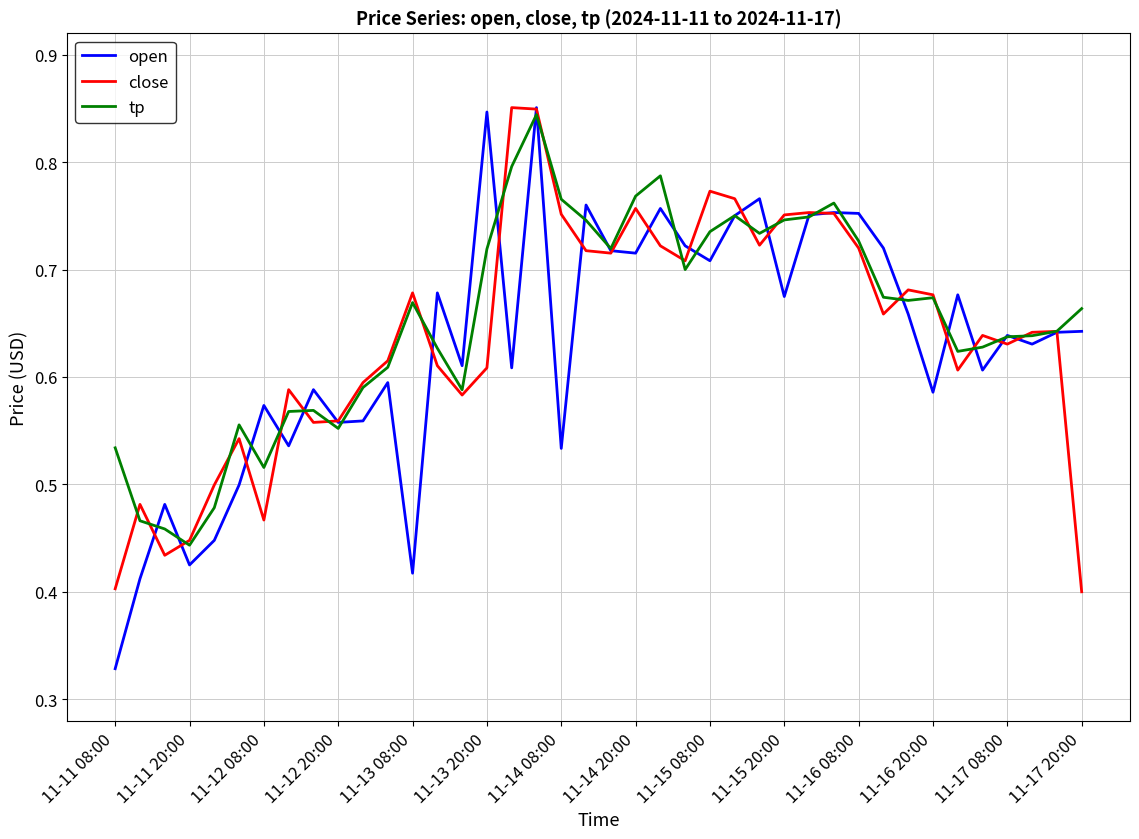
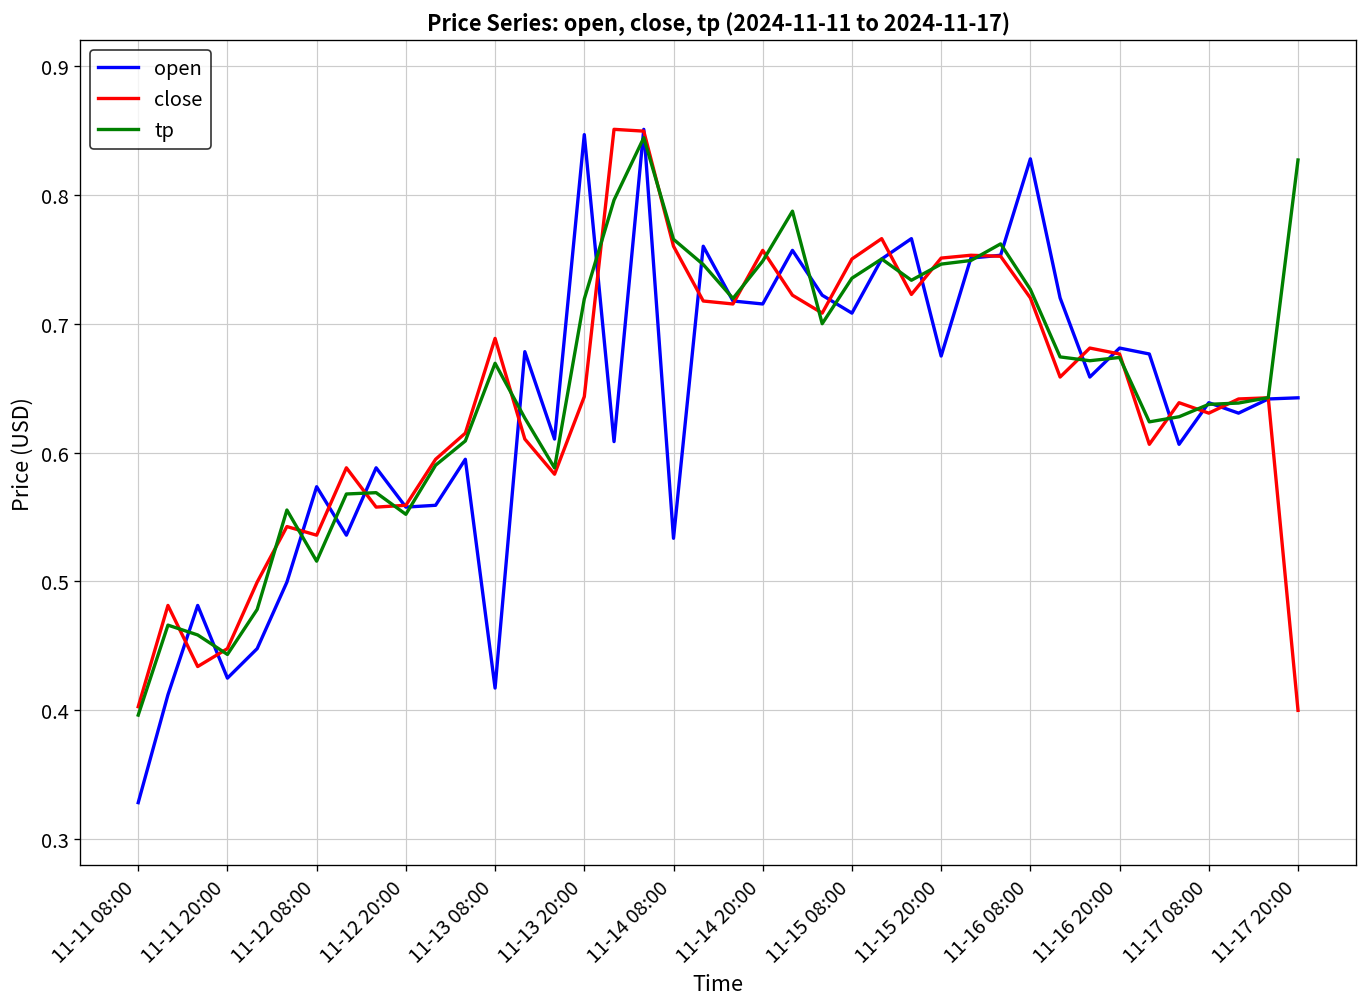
  {
    "open": {
      "11-11 08:00": 0.328,
      "11-11 20:00": 0.425,
      "11-12 08:00": 0.574,
      "11-13 08:00": 0.417,
      "11-13 20:00": 0.847,
      "11-14 08:00": 0.534,
      "11-14 20:00": 0.715,
      "11-15 08:00": 0.708,
      "11-15 20:00": 0.675,
-     "11-16 08:00": 0.752,
-     "11-16 20:00": 0.586,
+     "11-16 08:00": 0.828,
+     "11-16 20:00": 0.681,
      "11-17 20:00": 0.643
    },
    "close": {
      "11-11 08:00": 0.403,
      "11-11 20:00": 0.448,
-     "11-12 08:00": 0.467,
-     "11-13 08:00": 0.678,
-     "11-13 20:00": 0.609,
-     "11-14 08:00": 0.752,
+     "11-12 08:00": 0.536,
+     "11-13 08:00": 0.689,
+     "11-13 20:00": 0.643,
+     "11-14 08:00": 0.760,
      "11-14 20:00": 0.757,
-     "11-15 08:00": 0.773,
+     "11-15 08:00": 0.750,
      "11-15 20:00": 0.751,
      "11-16 08:00": 0.720,
      "11-16 20:00": 0.677,
      "11-17 08:00": 0.631,
      "11-17 20:00": 0.400
    },
    "tp": {
-     "11-11 08:00": 0.534,
+     "11-11 08:00": 0.396,
      "11-11 20:00": 0.443,
      "11-12 08:00": 0.516,
      "11-12 20:00": 0.552,
      "11-13 08:00": 0.669,
      "11-13 20:00": 0.719,
      "11-14 08:00": 0.765,
-     "11-14 20:00": 0.768,
+     "11-14 20:00": 0.749,
      "11-15 08:00": 0.735,
      "11-15 20:00": 0.746,
      "11-16 08:00": 0.727,
      "11-16 20:00": 0.674,
-     "11-17 20:00": 0.664
+     "11-17 20:00": 0.827
    }
  }
